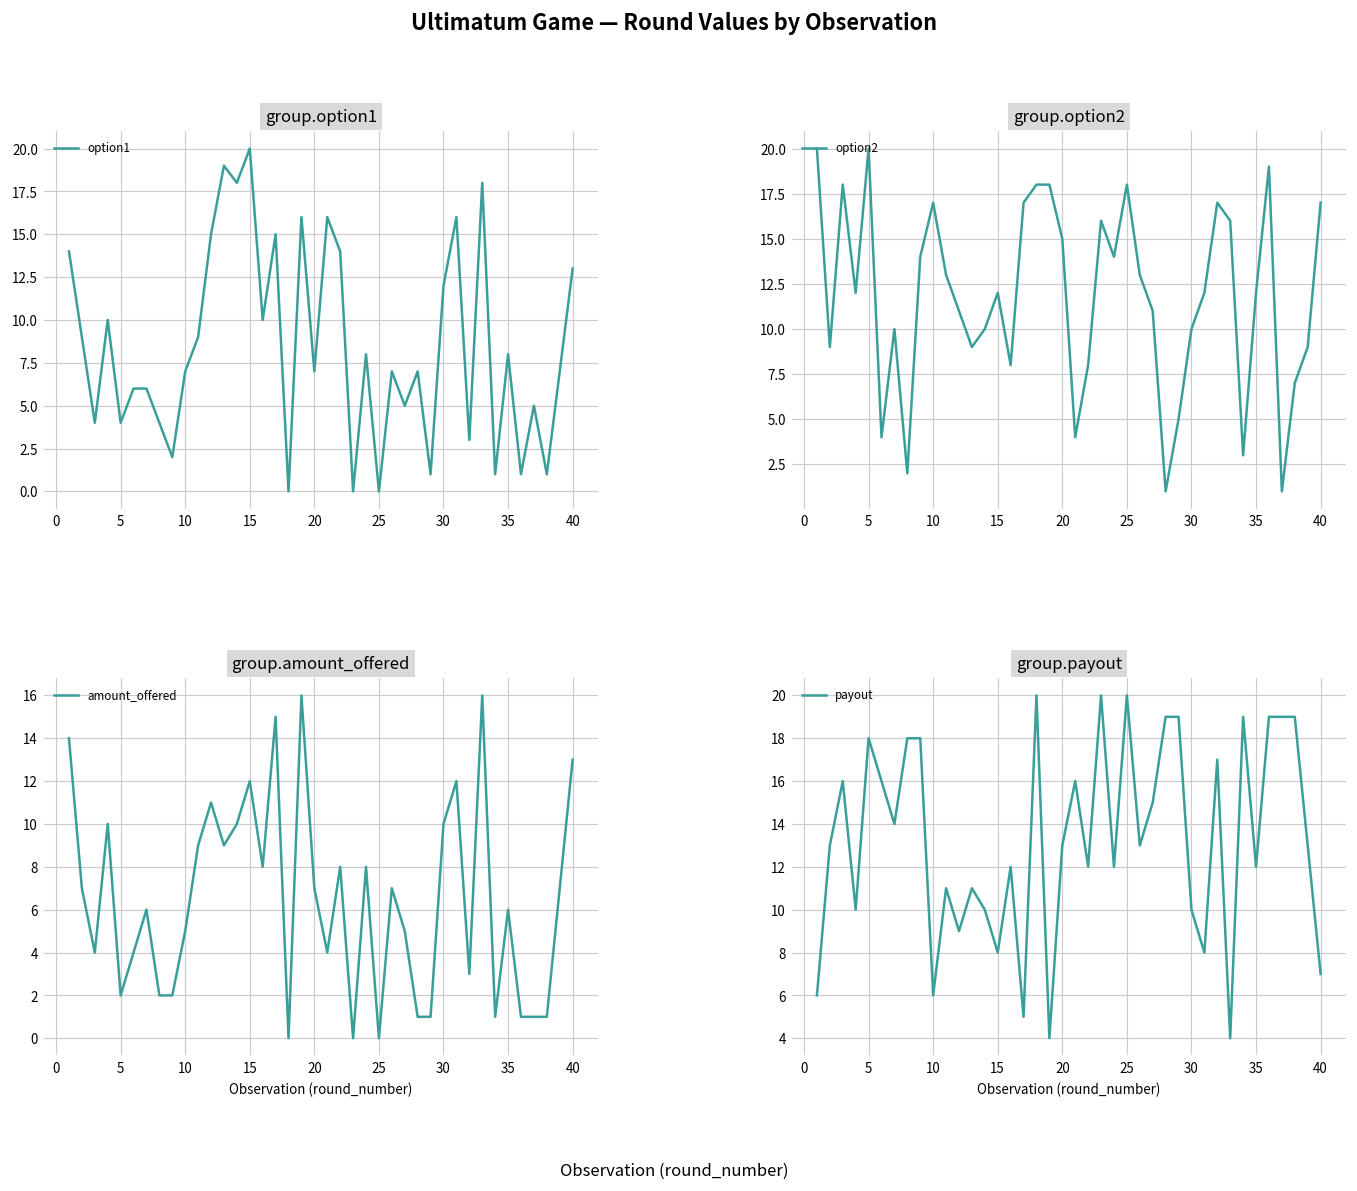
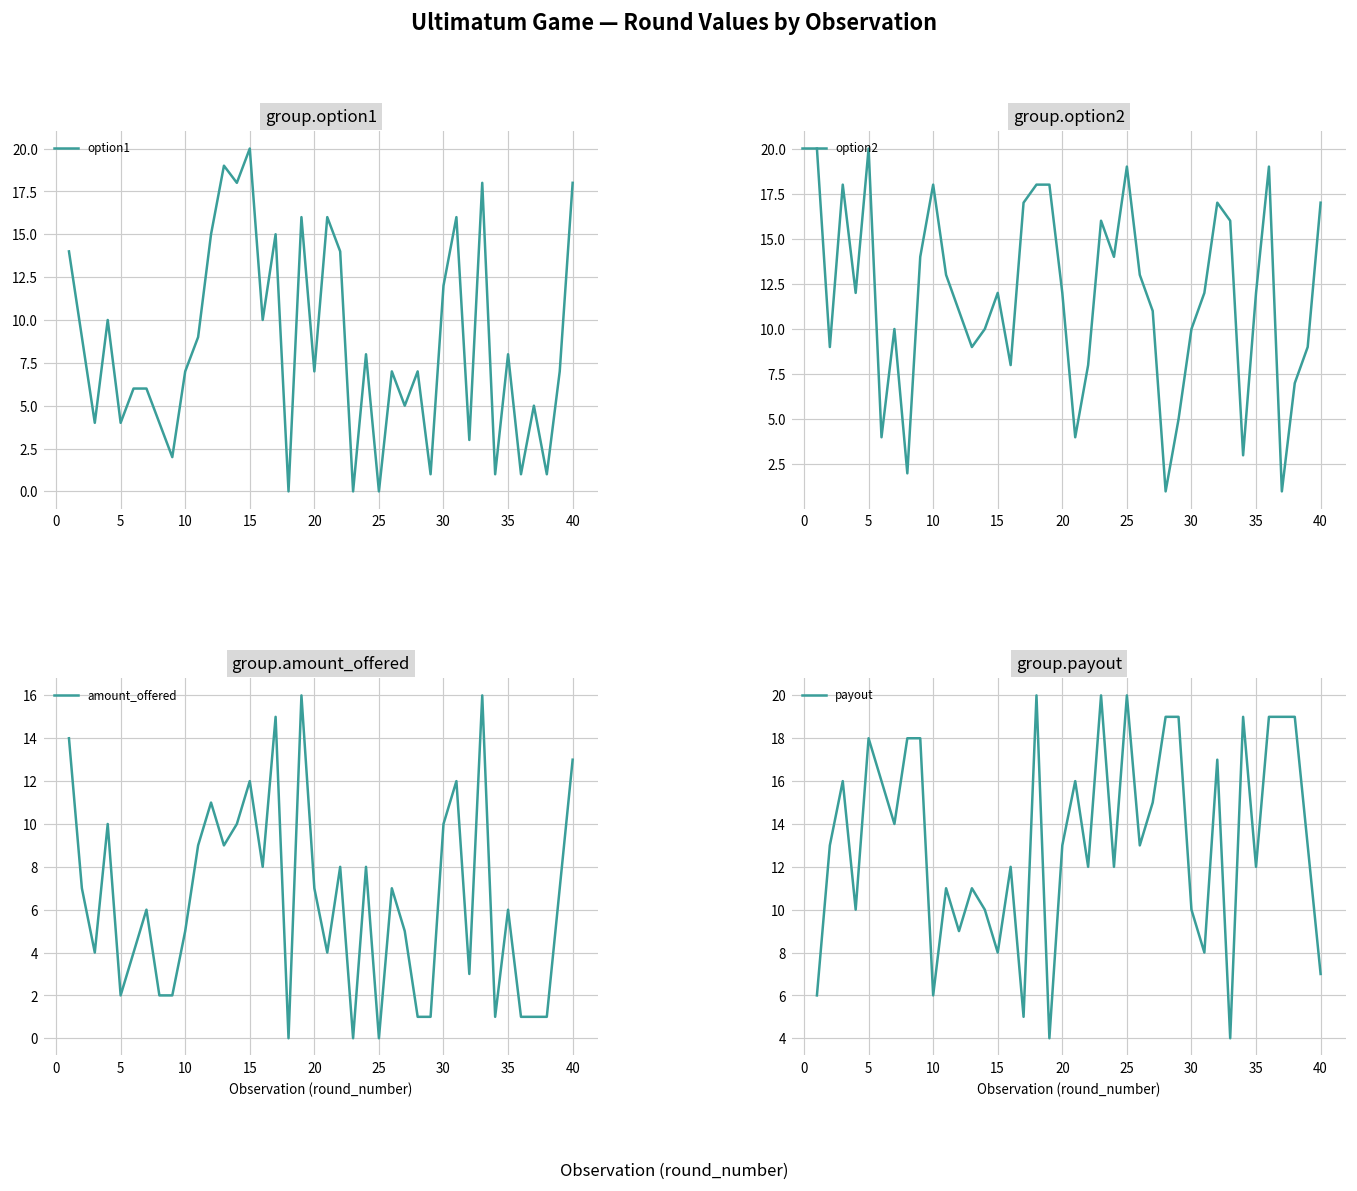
  {
    "group.option1": {
      "5": 4,
      "10": 7,
      "15": 20,
      "20": 7,
      "25": 0,
      "30": 12,
      "35": 8,
-     "40": 13
+     "40": 18
    },
    "group.option2": {
      "5": 20,
-     "10": 17,
+     "10": 18,
      "15": 12,
-     "20": 15,
-     "25": 18,
+     "20": 12,
+     "25": 19,
      "30": 10,
      "35": 12,
      "40": 17
    },
    "group.amount_offered": {
      "5": 2.0,
      "10": 5.0,
      "15": 12.0,
      "20": 7.0,
      "25": 0.0,
      "30": 10.0,
      "35": 6.0,
      "40": 13.0
    },
    "group.payout": {
      "5": 18.0,
      "10": 6.0,
      "15": 8.0,
      "20": 13.0,
      "25": 20.0,
      "30": 10.0,
      "35": 12.0,
      "40": 7.0
    }
  }
